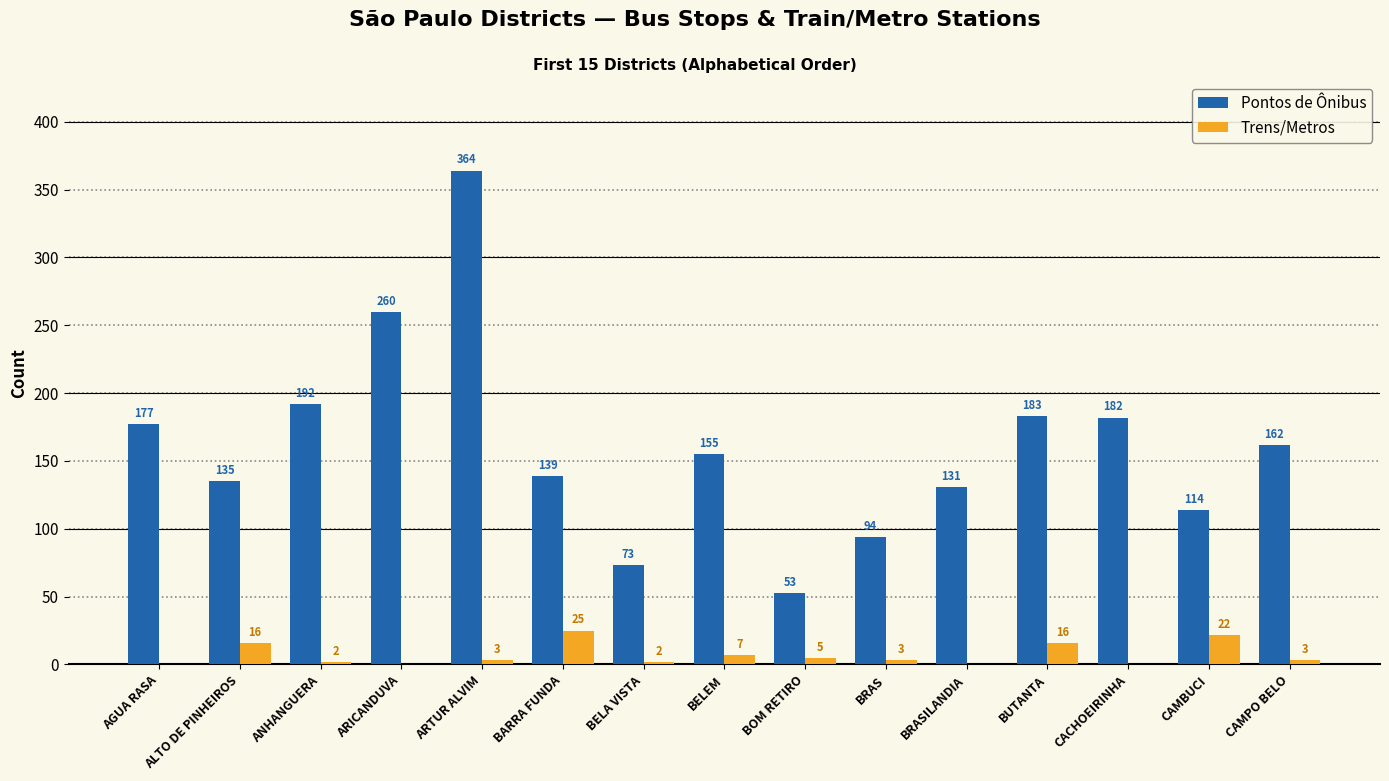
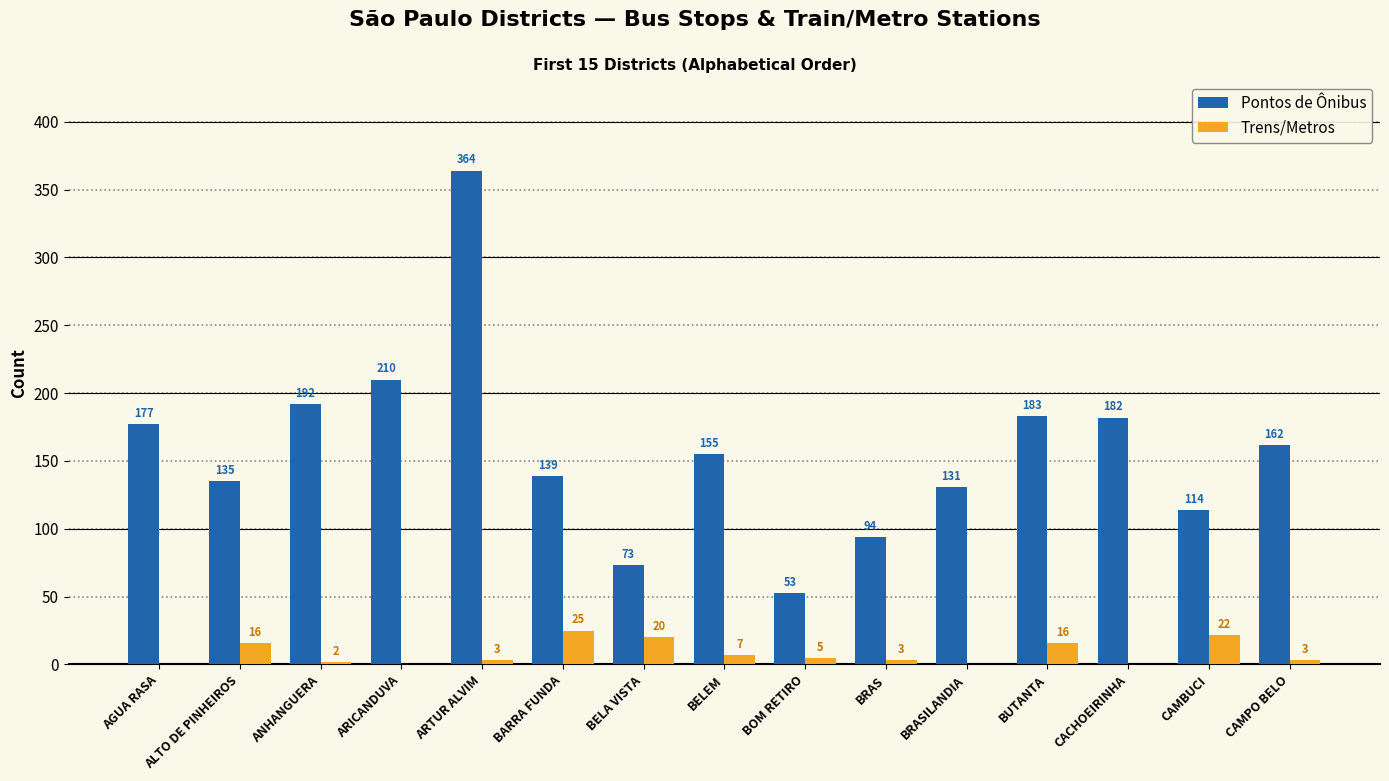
  {
    "Pontos de Ônibus": {
      "AGUA RASA": 177,
      "ALTO DE PINHEIROS": 135,
      "ANHANGUERA": 192,
-     "ARICANDUVA": 260,
+     "ARICANDUVA": 210,
      "ARTUR ALVIM": 364,
      "BARRA FUNDA": 139,
      "BELA VISTA": 73,
      "BELEM": 155,
      "BOM RETIRO": 53,
      "BRAS": 94,
      "BRASILANDIA": 131,
      "BUTANTA": 183,
      "CACHOEIRINHA": 182,
      "CAMBUCI": 114,
      "CAMPO BELO": 162
    },
    "Trens/Metros": {
      "ALTO DE PINHEIROS": 16,
      "ANHANGUERA": 2,
      "ARTUR ALVIM": 3,
      "BARRA FUNDA": 25,
-     "BELA VISTA": 2,
+     "BELA VISTA": 20,
      "BELEM": 7,
      "BOM RETIRO": 5,
      "BRAS": 3,
      "BUTANTA": 16,
      "CAMBUCI": 22,
      "CAMPO BELO": 3
    }
  }
